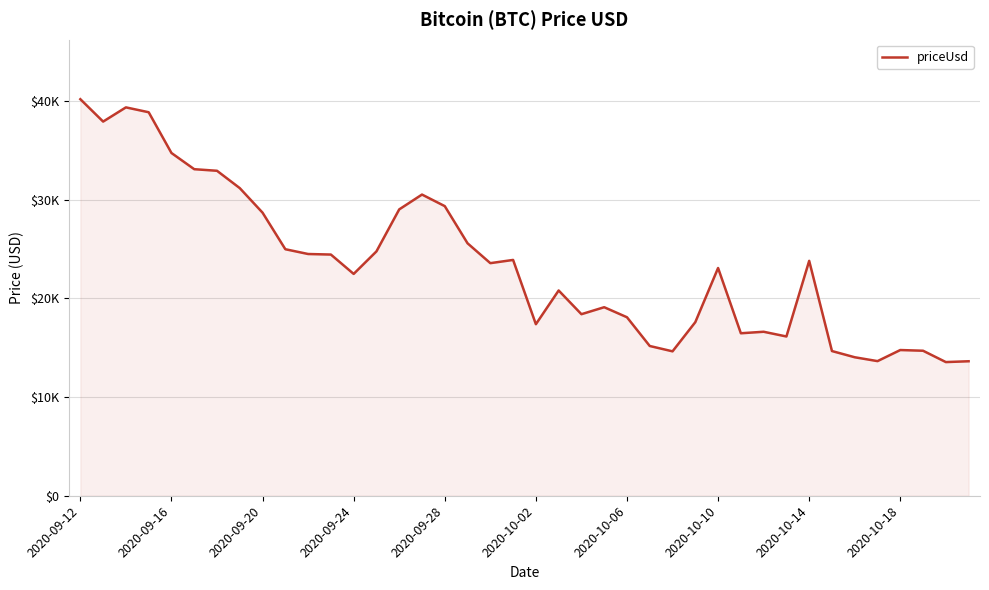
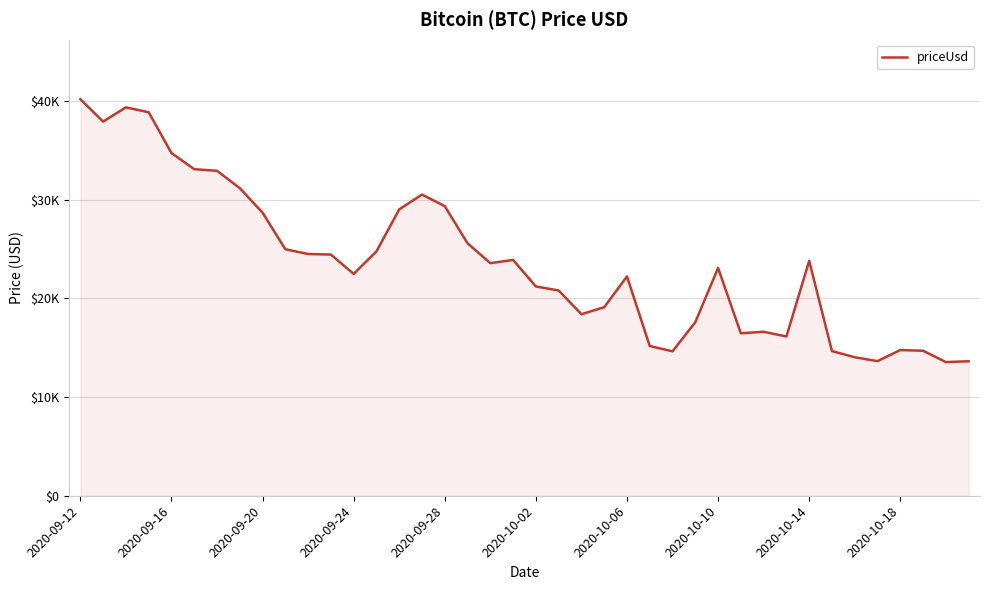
  {
    "2020-09-12": "$40000",
    "2020-09-16": "$35000",
    "2020-09-20": "$29000",
    "2020-09-24": "$22000",
    "2020-09-28": "$29000",
-   "2020-10-02": "$17000",
-   "2020-10-06": "$18000",
+   "2020-10-02": "$21000",
+   "2020-10-06": "$22000",
    "2020-10-10": "$23000",
    "2020-10-14": "$24000",
    "2020-10-18": "$15000"
  }
